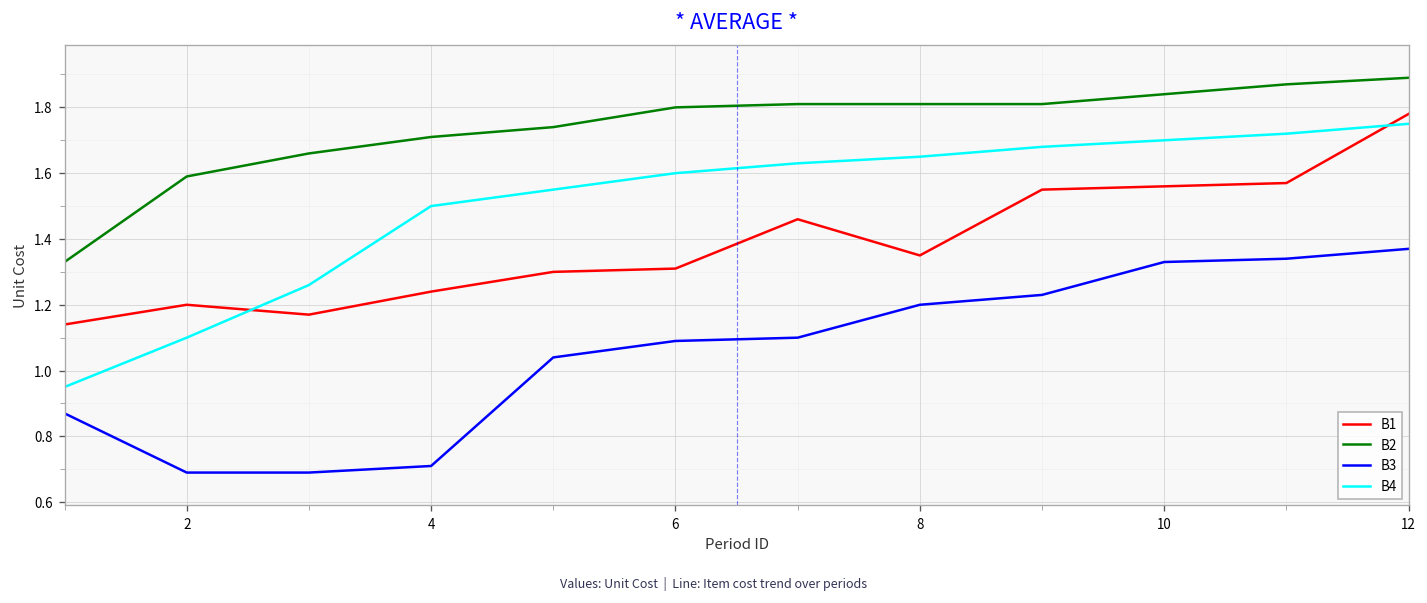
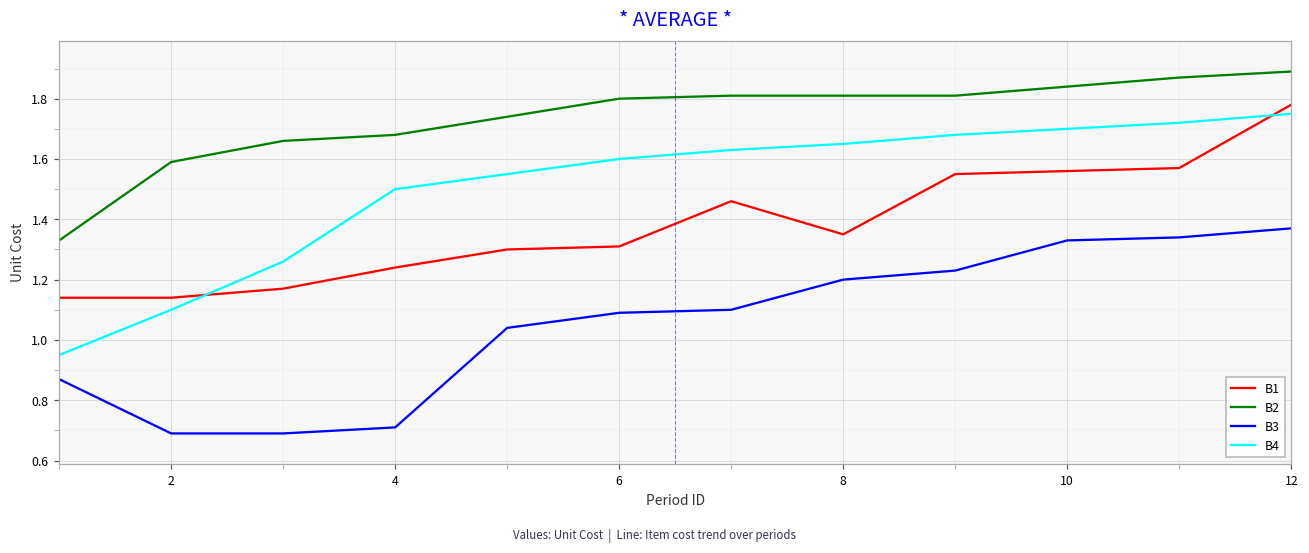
  {
    "B1": {
-     "2": 1.20,
+     "2": 1.14,
      "4": 1.24,
      "6": 1.31,
      "8": 1.35,
      "10": 1.56,
      "12": 1.78
    },
    "B2": {
      "2": 1.59,
-     "4": 1.71,
+     "4": 1.68,
      "6": 1.80,
      "8": 1.81,
      "10": 1.84,
      "12": 1.89
    },
    "B3": {
      "2": 0.69,
      "4": 0.71,
      "6": 1.09,
      "8": 1.20,
      "10": 1.33,
      "12": 1.37
    },
    "B4": {
      "2": 1.10,
      "4": 1.50,
      "6": 1.60,
      "8": 1.65,
      "10": 1.70,
      "12": 1.75
    }
  }
